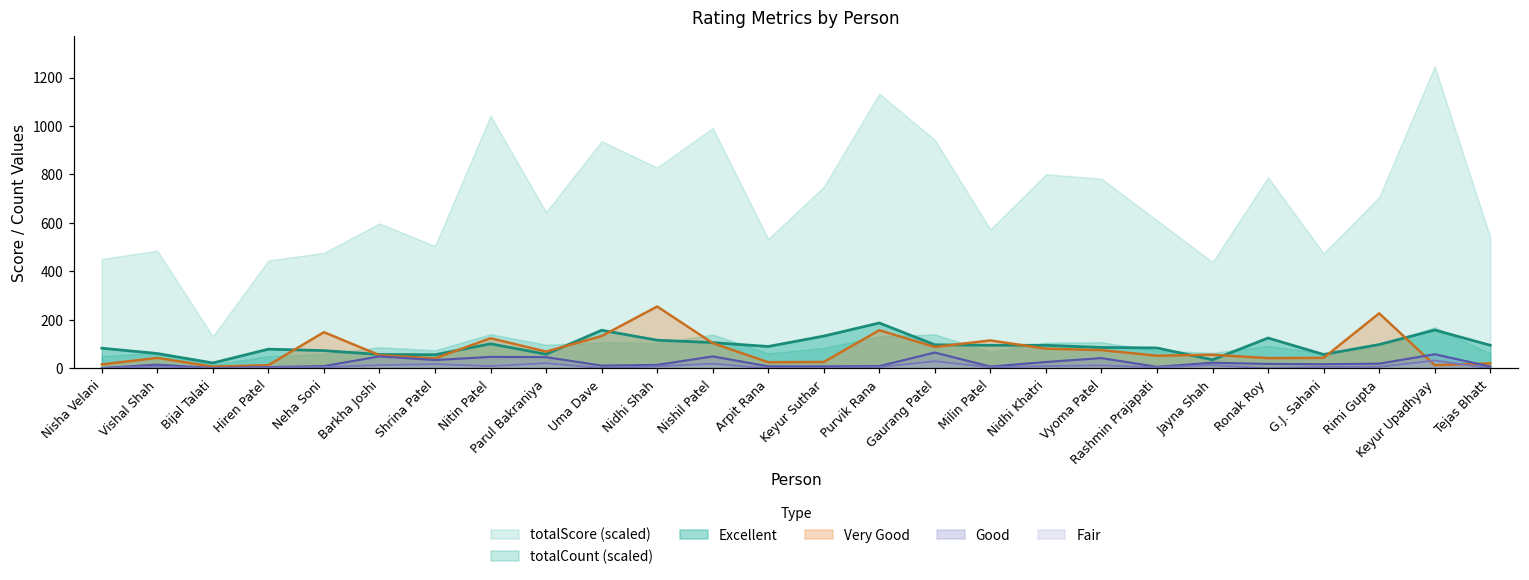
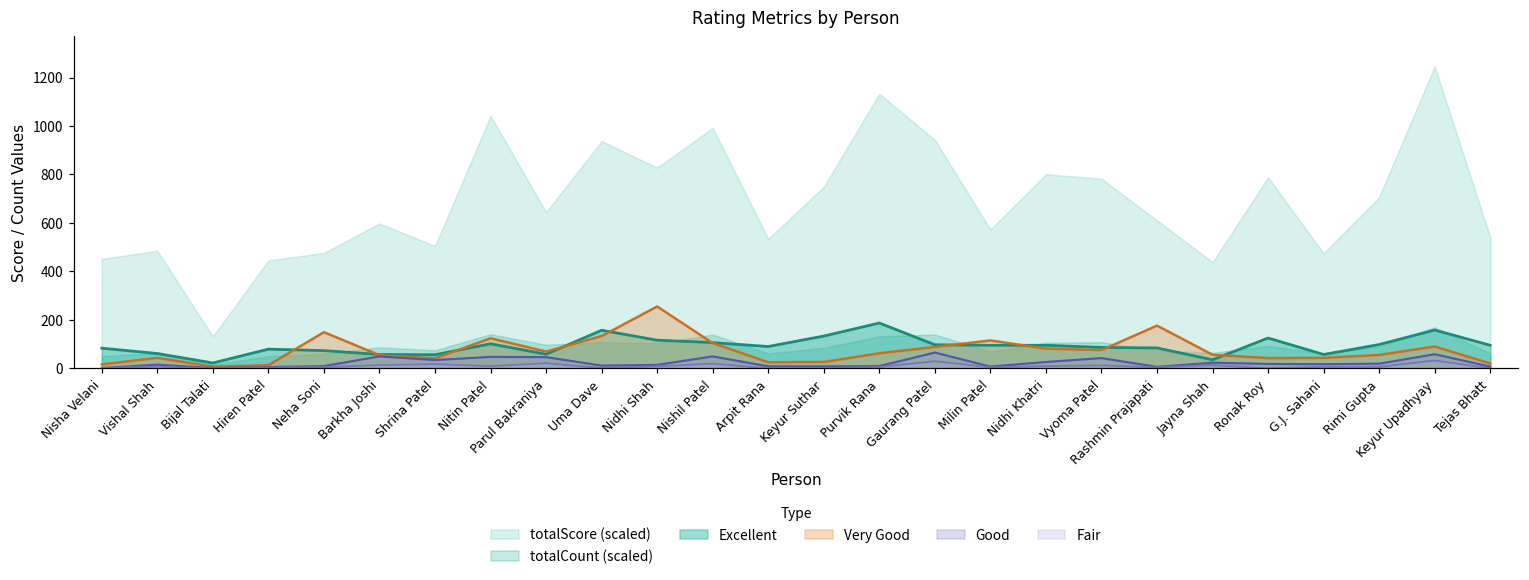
  {
    "Very Good": {
      "Nisha Velani": 20,
      "Vishal Shah": 40,
      "Neha Soni": 150,
      "Nitin Patel": 120,
      "Uma Dave": 130,
      "Nidhi Shah": 260,
      "Arpit Rana": 30,
      "Keyur Suthar": 30,
-     "Purvik Rana": 160,
+     "Purvik Rana": 60,
      "Milin Patel": 120,
      "Nidhi Khatri": 80,
-     "Rashmin Prajapati": 50,
+     "Rashmin Prajapati": 180,
      "Ronak Roy": 40,
      "G.J. Sahani": 40,
-     "Rimi Gupta": 230,
-     "Keyur Upadhyay": 10,
+     "Rimi Gupta": 60,
+     "Keyur Upadhyay": 90,
      "Tejas Bhatt": 20
    }
  }
